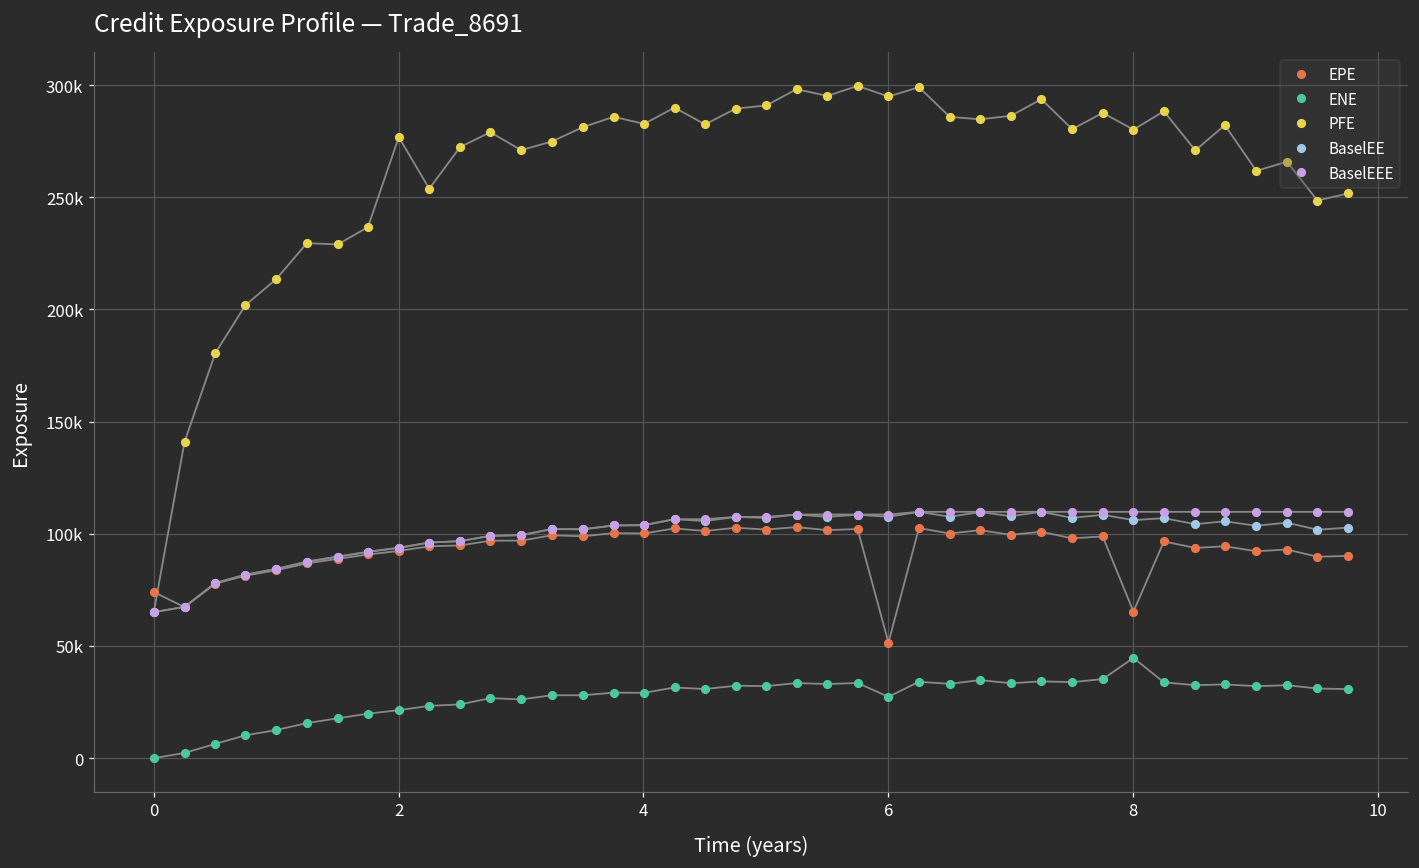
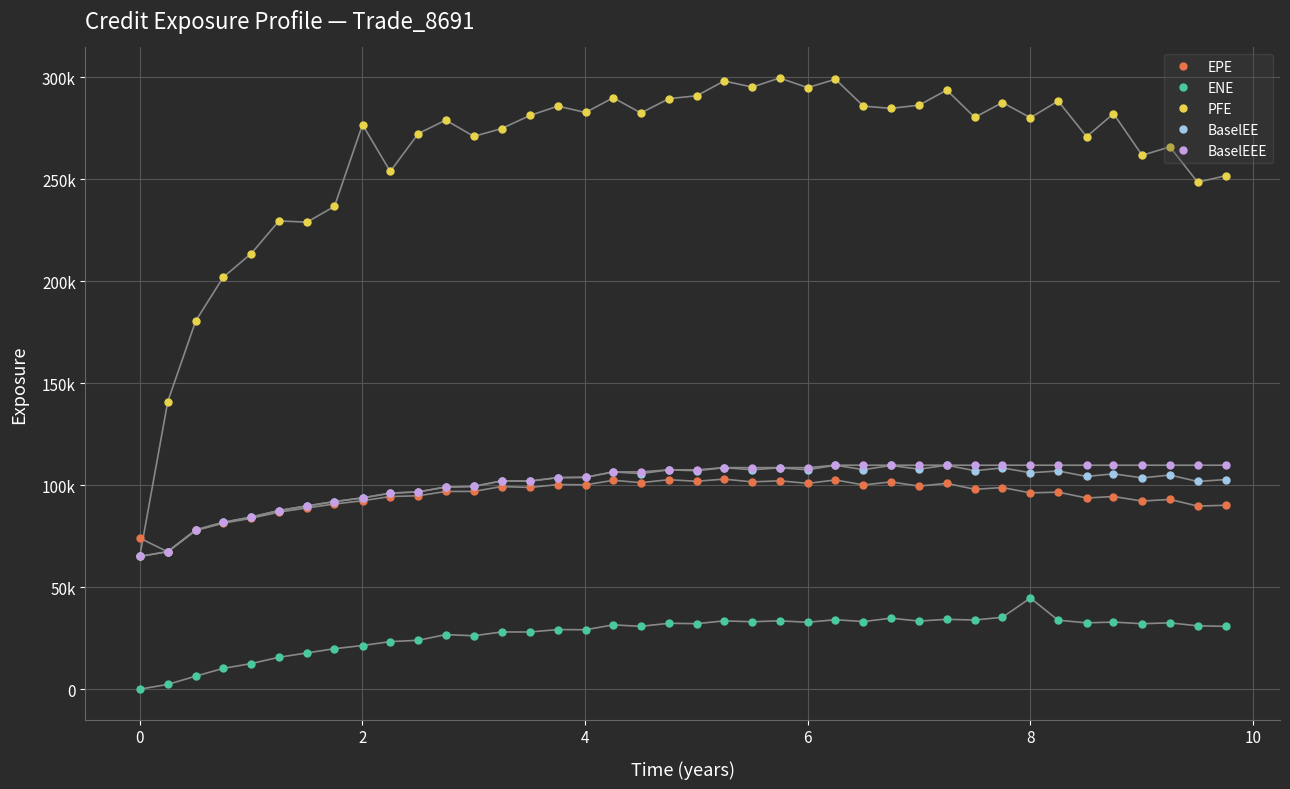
  {
    "EPE": {
      "0": 74000,
      "2": 92000,
-     "6": 52000,
-     "8": 65000
+     "6": 101000,
+     "8": 96000
    },
    "ENE": {
      "0": 0,
      "2": 21000,
-     "6": 27000,
+     "6": 33000,
      "8": 45000
    },
    "PFE": {
      "2": 277000,
      "6": 295000,
      "8": 280000
    }
  }
